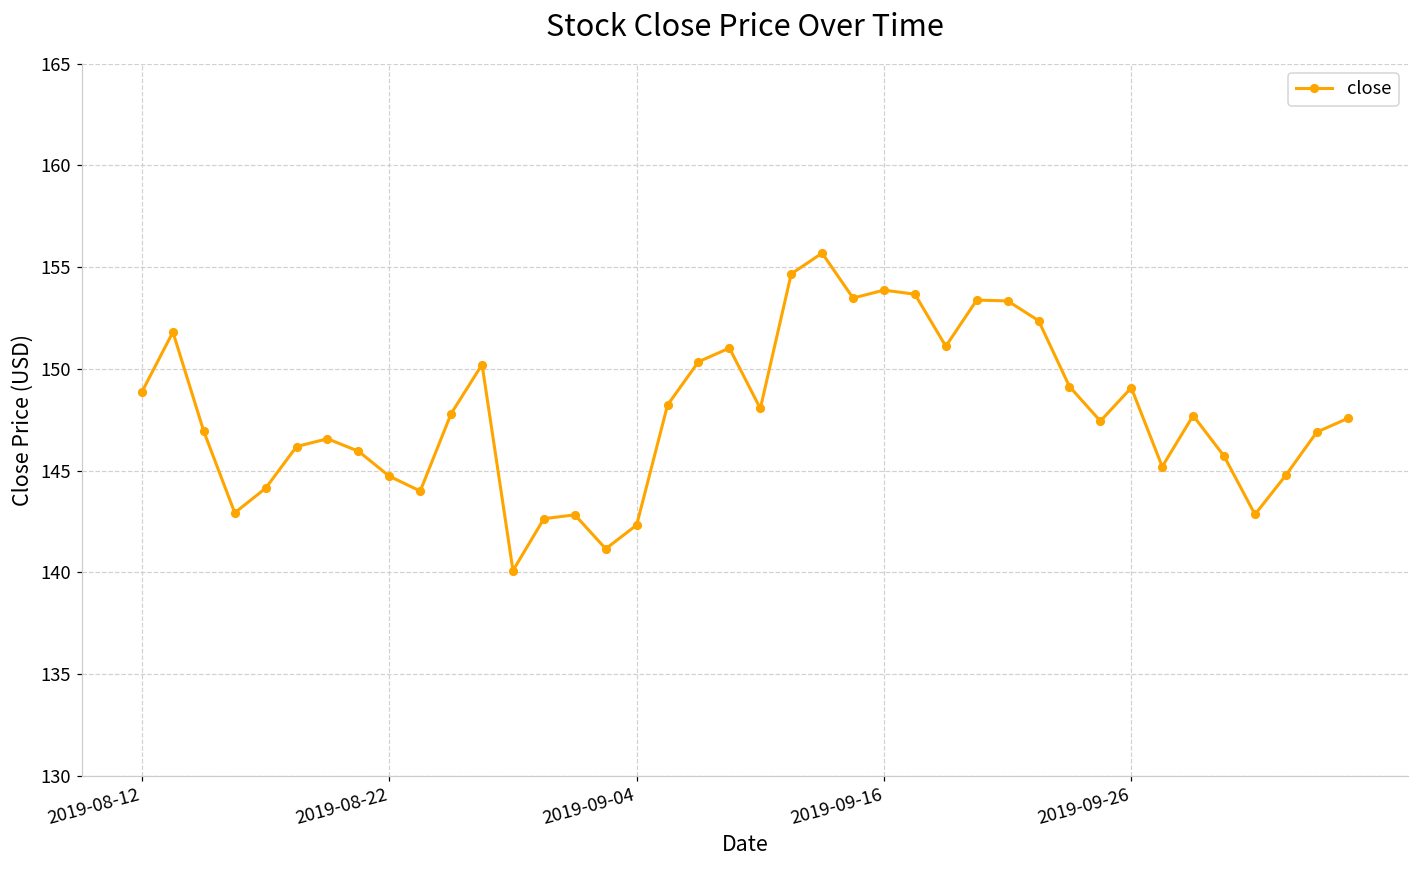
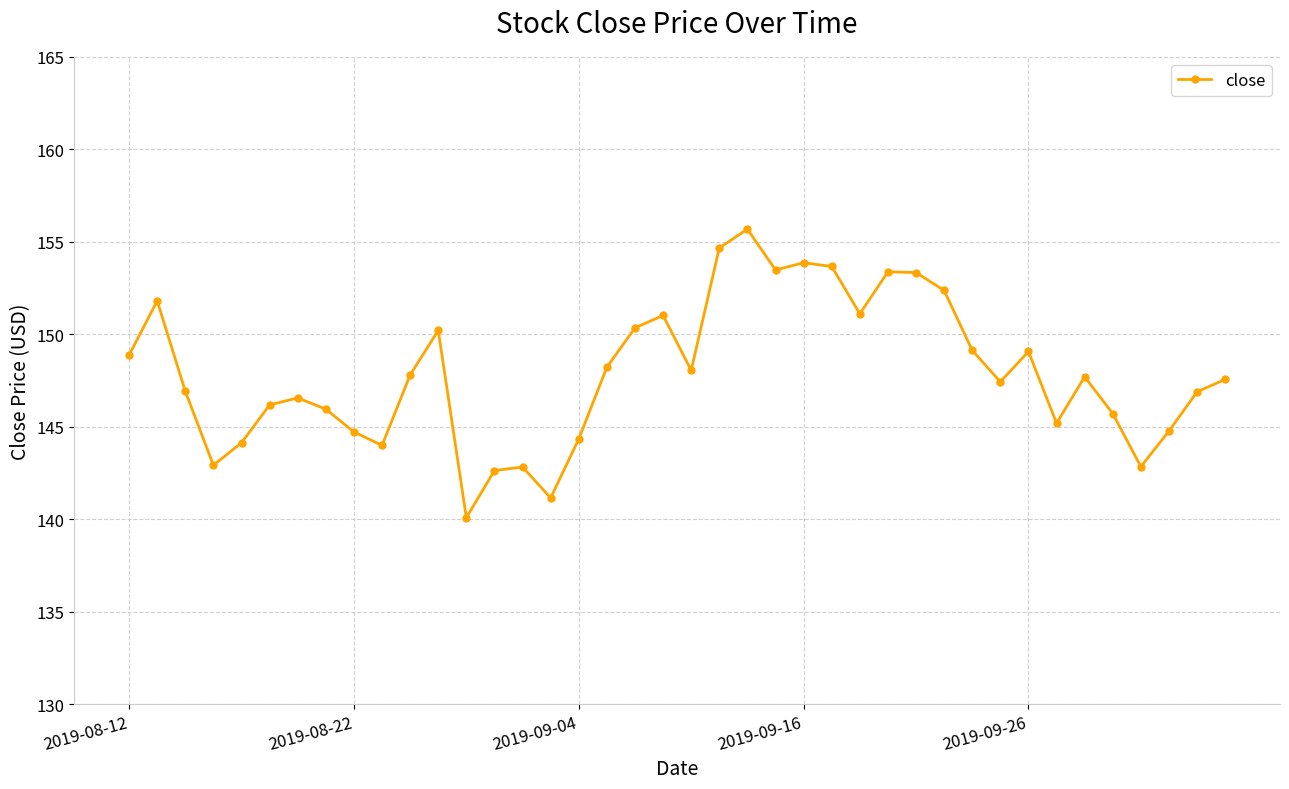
  {
    "2019-08-12": 148.9,
    "2019-08-22": 144.7,
-   "2019-09-04": 142.3,
+   "2019-09-04": 144.3,
    "2019-09-16": 153.9,
    "2019-09-26": 149.1
  }
